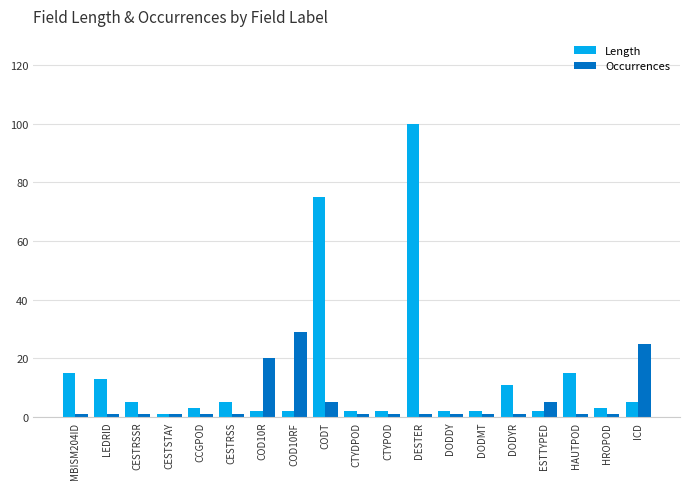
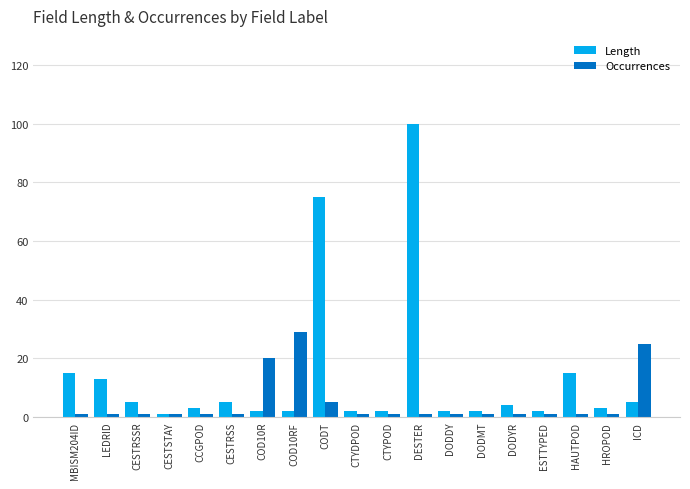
  {
    "Length": {
      "MBISM204ID": 15,
      "LEDRID": 13,
      "CESTRSSR": 5,
      "CESTSTAY": 1,
      "CCGPOD": 3,
      "CESTRSS": 5,
      "COD10R": 2,
      "COD10RF": 2,
      "CODT": 75,
      "CTYDPOD": 2,
      "CTYPOD": 2,
      "DESTER": 100,
      "DODDY": 2,
      "DODMT": 2,
-     "DODYR": 11,
+     "DODYR": 4,
      "ESTTYPED": 2,
      "HAUTPOD": 15,
      "HROPOD": 3,
      "ICD": 5
    },
    "Occurrences": {
      "MBISM204ID": 1,
      "LEDRID": 1,
      "CESTRSSR": 1,
      "CESTSTAY": 1,
      "CCGPOD": 1,
      "CESTRSS": 1,
      "COD10R": 20,
      "COD10RF": 29,
      "CODT": 5,
      "CTYDPOD": 1,
      "CTYPOD": 1,
      "DESTER": 1,
      "DODDY": 1,
      "DODMT": 1,
      "DODYR": 1,
-     "ESTTYPED": 5,
+     "ESTTYPED": 1,
      "HAUTPOD": 1,
      "HROPOD": 1,
      "ICD": 25
    }
  }
